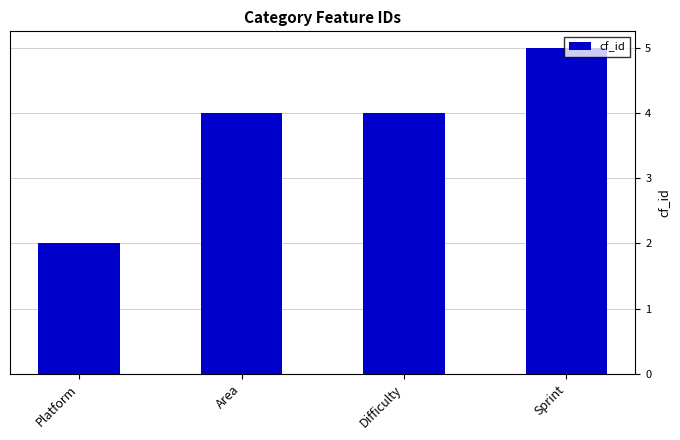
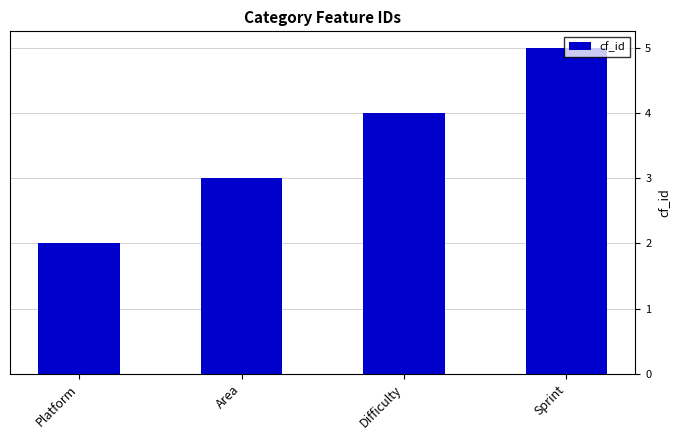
  {
    "Platform": 2,
-   "Area": 4,
+   "Area": 3,
    "Difficulty": 4
  }
